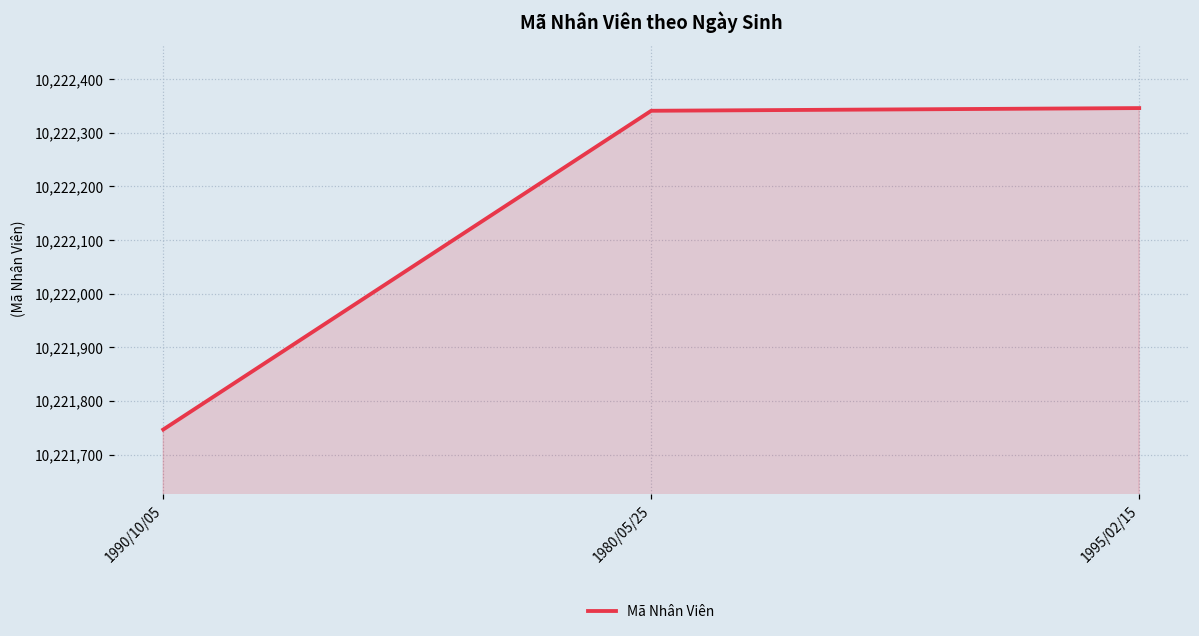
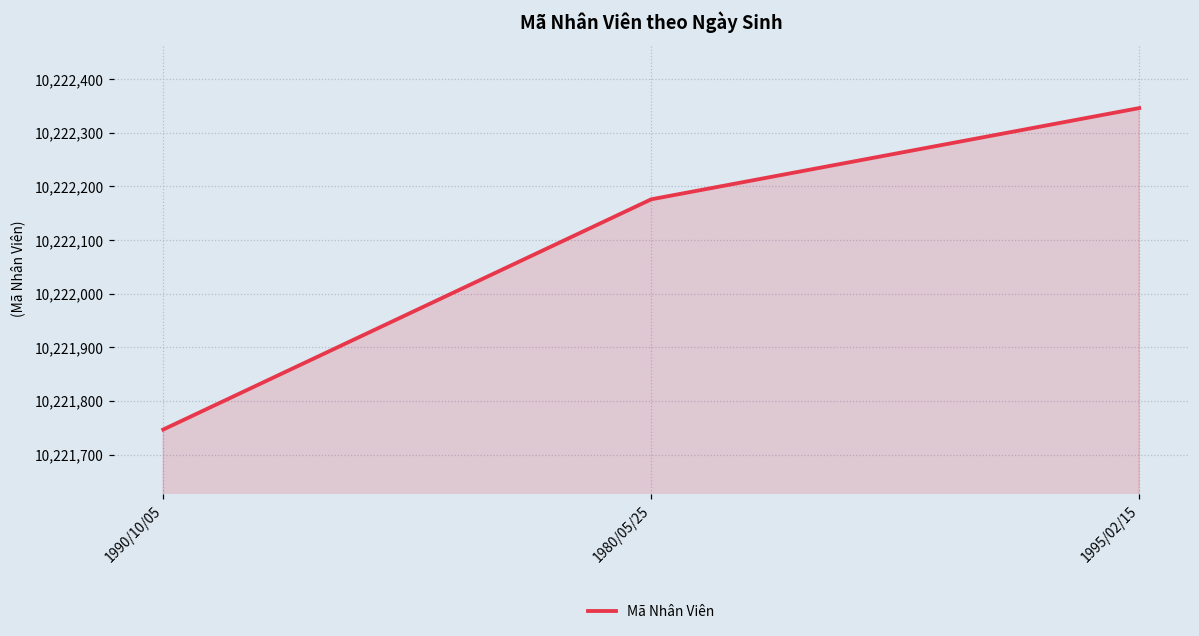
  {
    "1990/10/05": "10,221,750",
-   "1980/05/25": "10,222,340",
+   "1980/05/25": "10,222,180",
    "1995/02/15": "10,222,350"
  }
